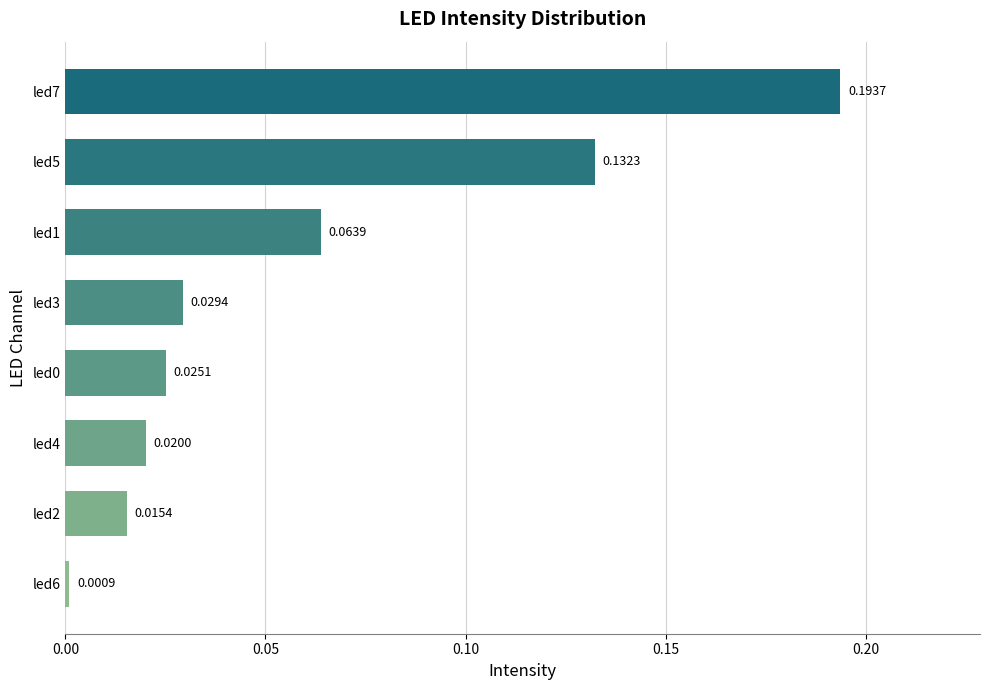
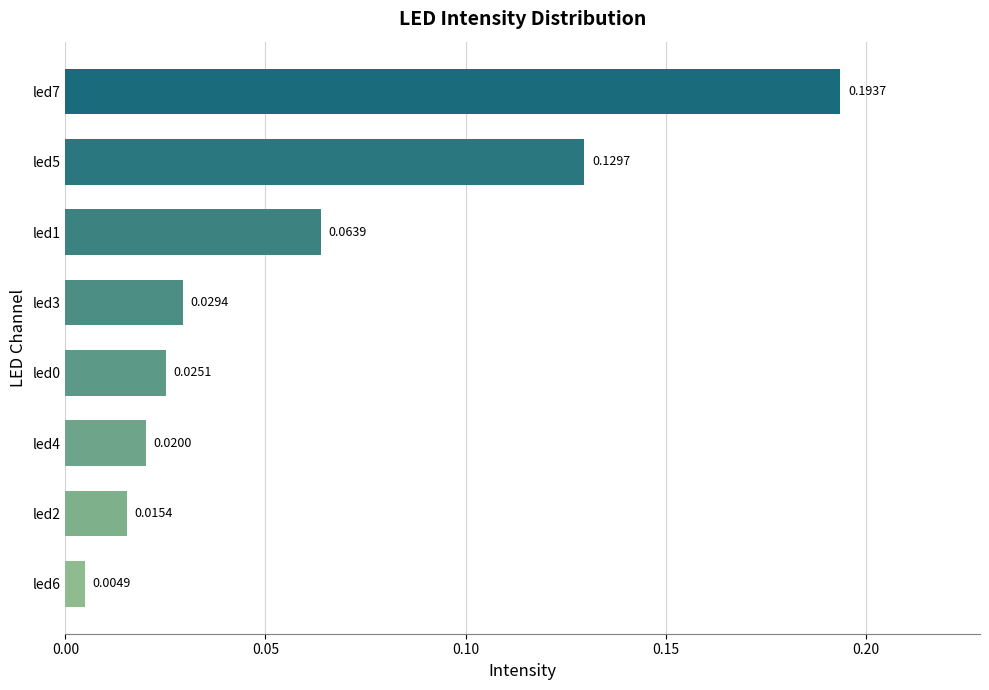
  {
    "led7": 0.1937,
-   "led5": 0.1323,
+   "led5": 0.1297,
    "led1": 0.0639,
    "led3": 0.0294,
    "led0": 0.0251,
    "led4": 0.0200,
    "led2": 0.0154,
-   "led6": 0.0009
+   "led6": 0.0049
  }
